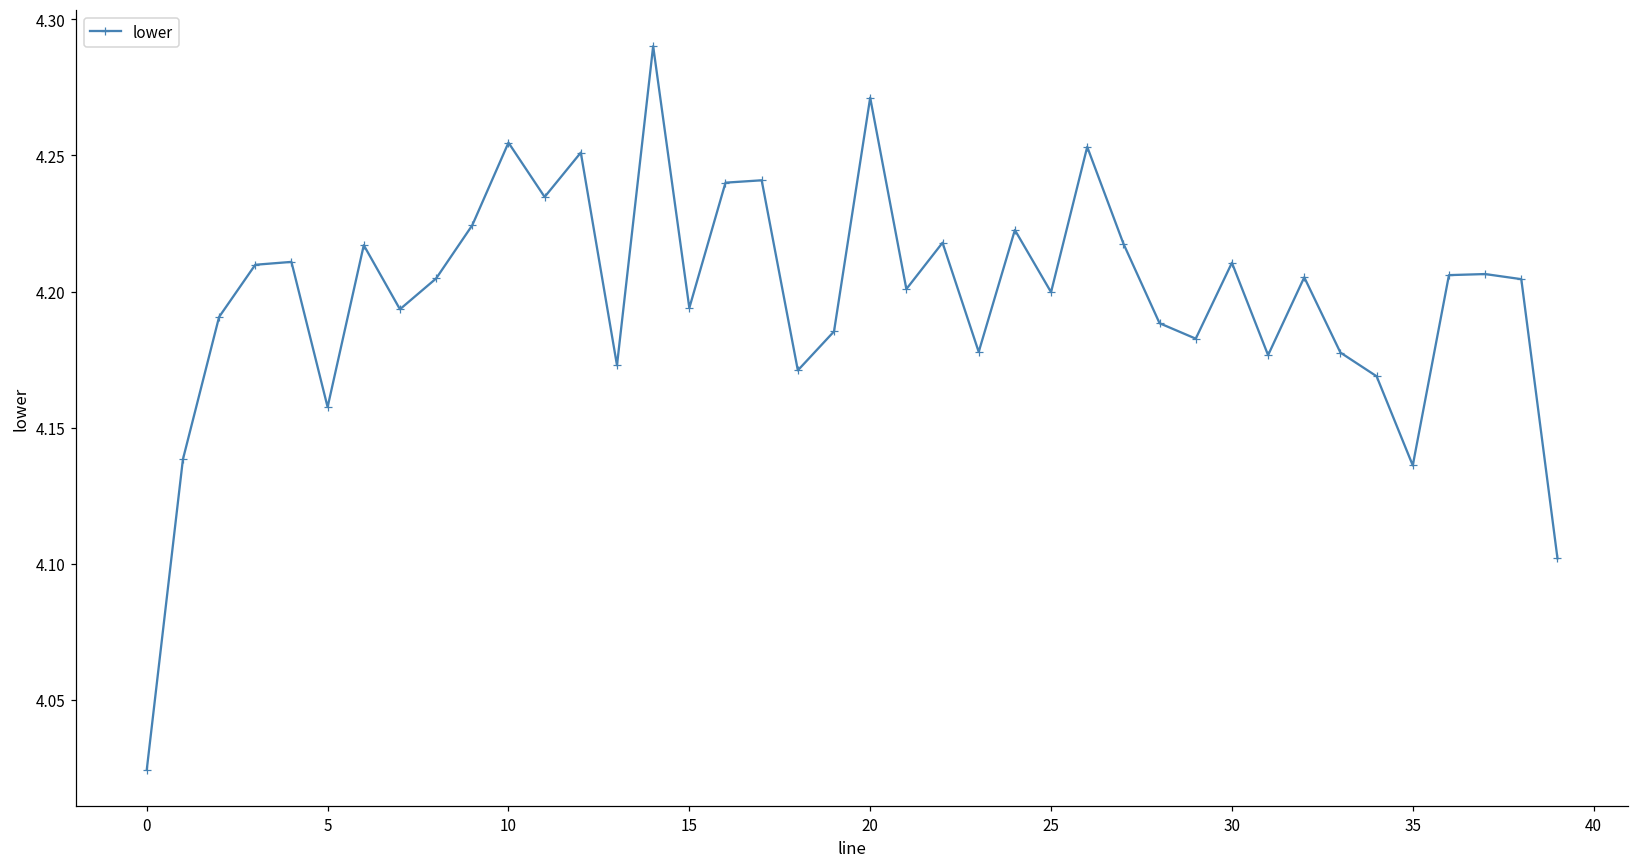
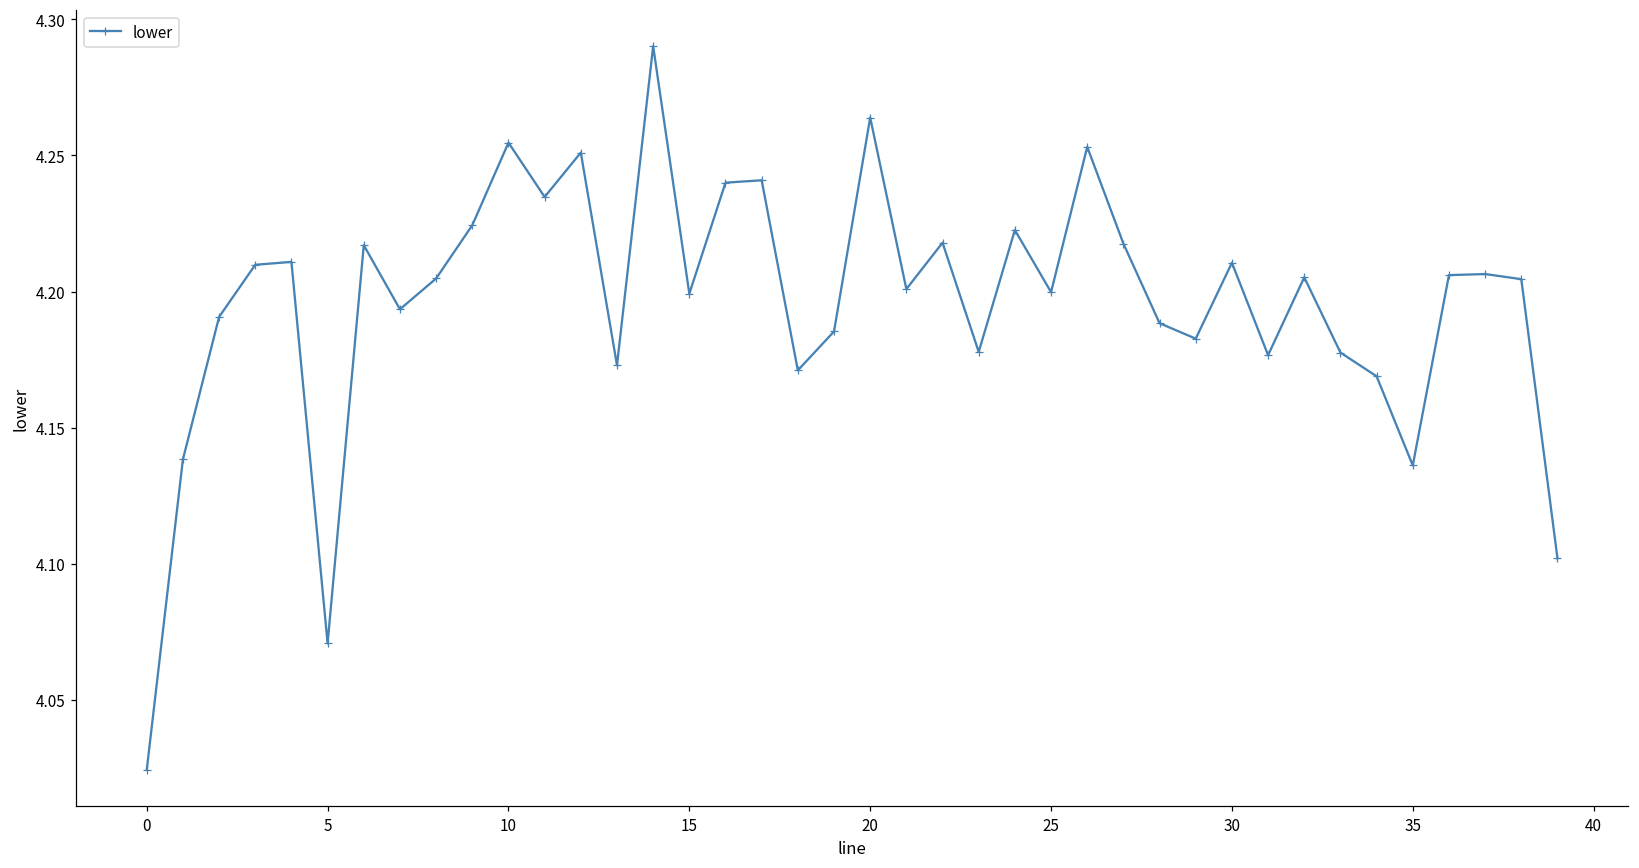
  {
    "0": 4.024,
-   "5": 4.158,
+   "5": 4.071,
    "10": 4.255,
-   "15": 4.194,
-   "20": 4.271,
+   "15": 4.199,
+   "20": 4.264,
    "25": 4.200,
    "30": 4.211,
    "35": 4.136
  }
